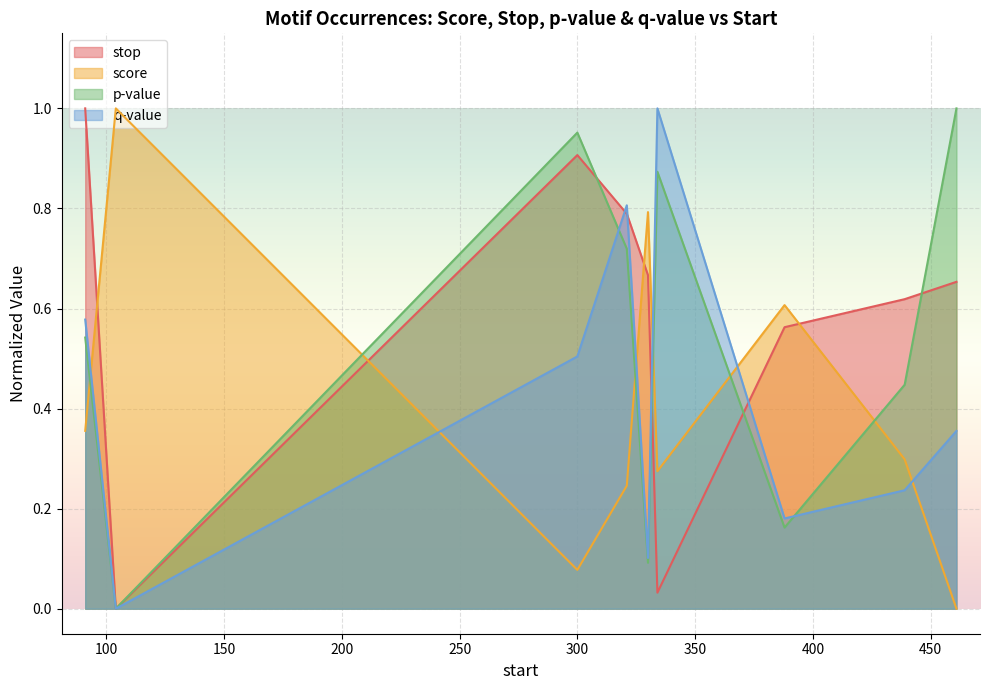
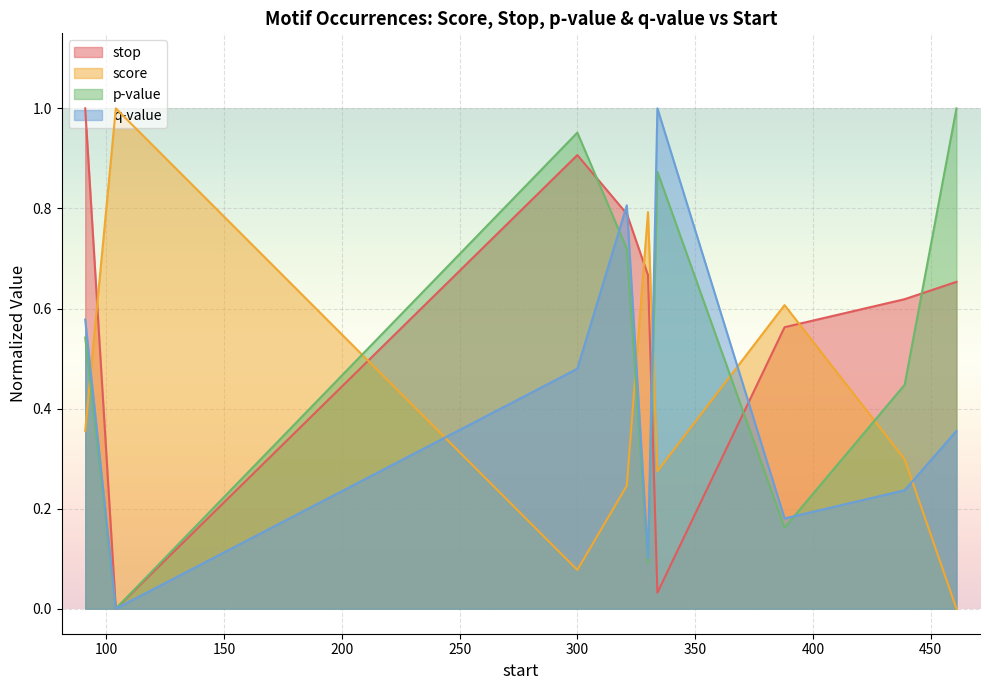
  {
    "stop": {
      "300": 0.91
    },
    "score": {
      "300": 0.08
    },
    "p-value": {
      "300": 0.95
    },
    "q-value": {
-     "300": 0.50
+     "300": 0.48
    }
  }
